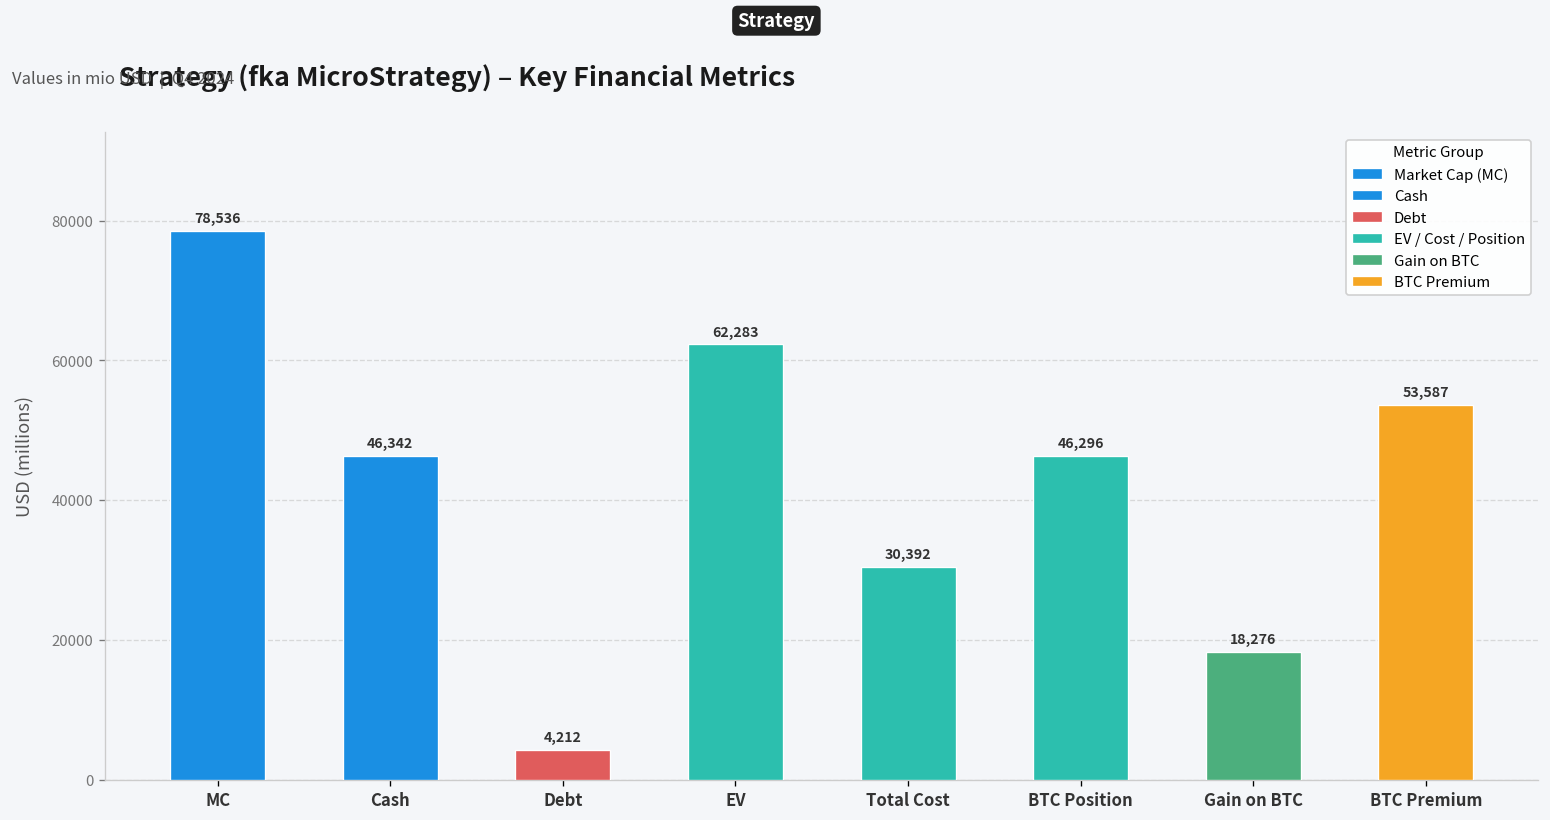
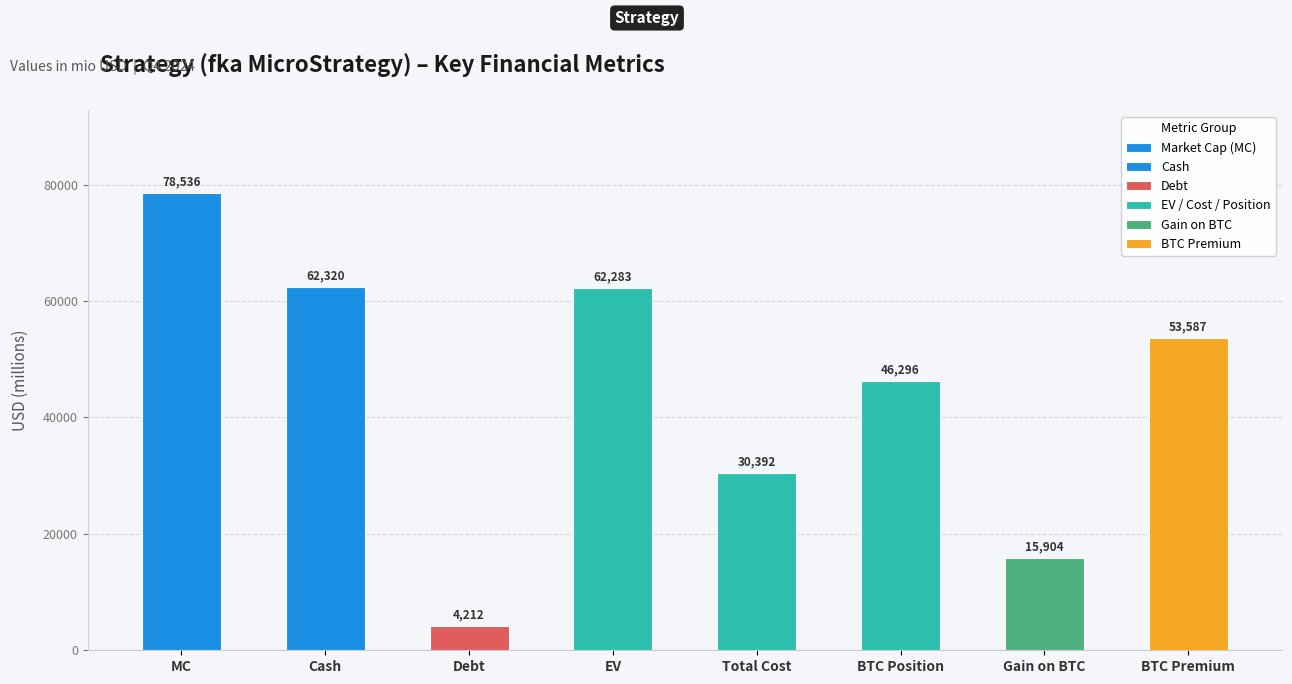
  {
    "MC": "78,536",
-   "Cash": "46,342",
+   "Cash": "62,320",
    "Debt": "4,212",
    "EV": "62,283",
    "Total Cost": "30,392",
    "BTC Position": "46,296",
-   "Gain on BTC": "18,276",
+   "Gain on BTC": "15,904",
    "BTC Premium": "53,587"
  }
